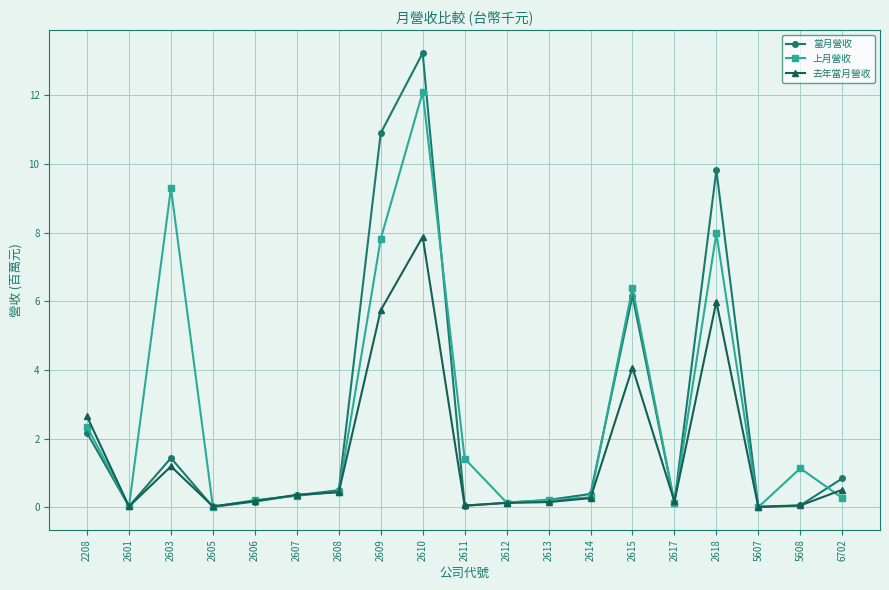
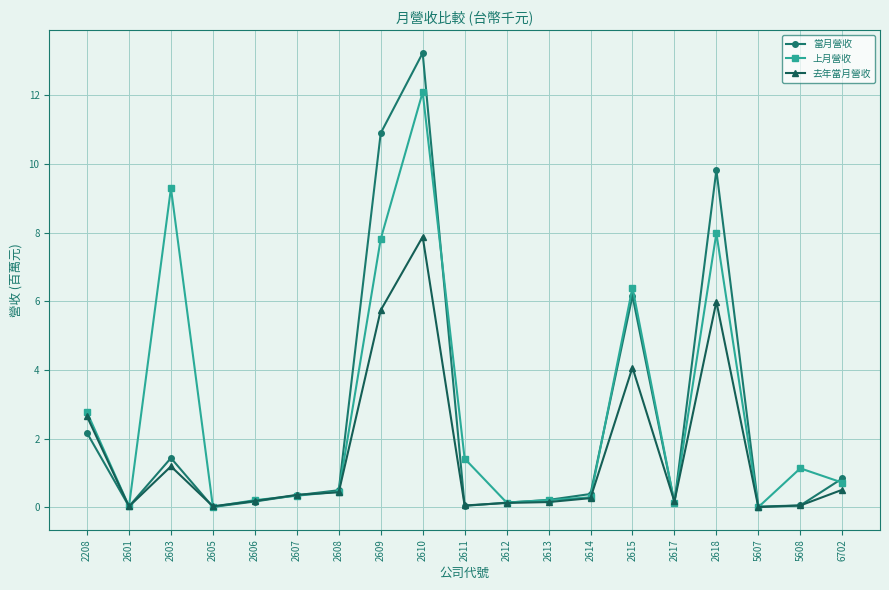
  {
    "上月營收": {
-     "2208": 2.3,
+     "2208": 2.8,
      "2603": 9.3,
      "2609": 7.8,
      "2610": 12.1,
      "2611": 1.4,
      "2615": 6.4,
      "2618": 8.0,
      "5608": 1.1,
-     "6702": 0.3
+     "6702": 0.7
    }
  }
